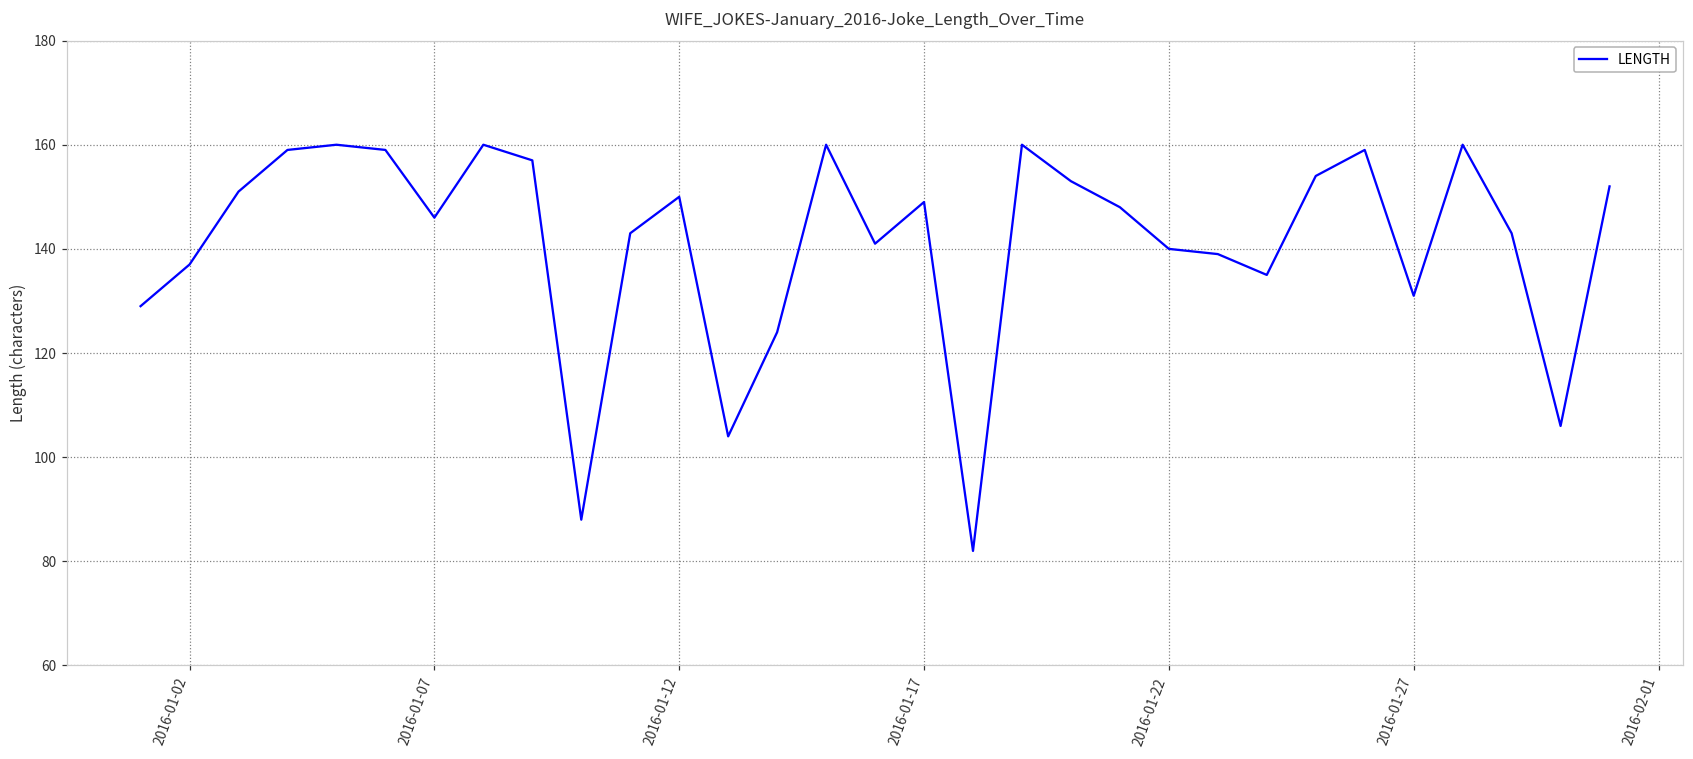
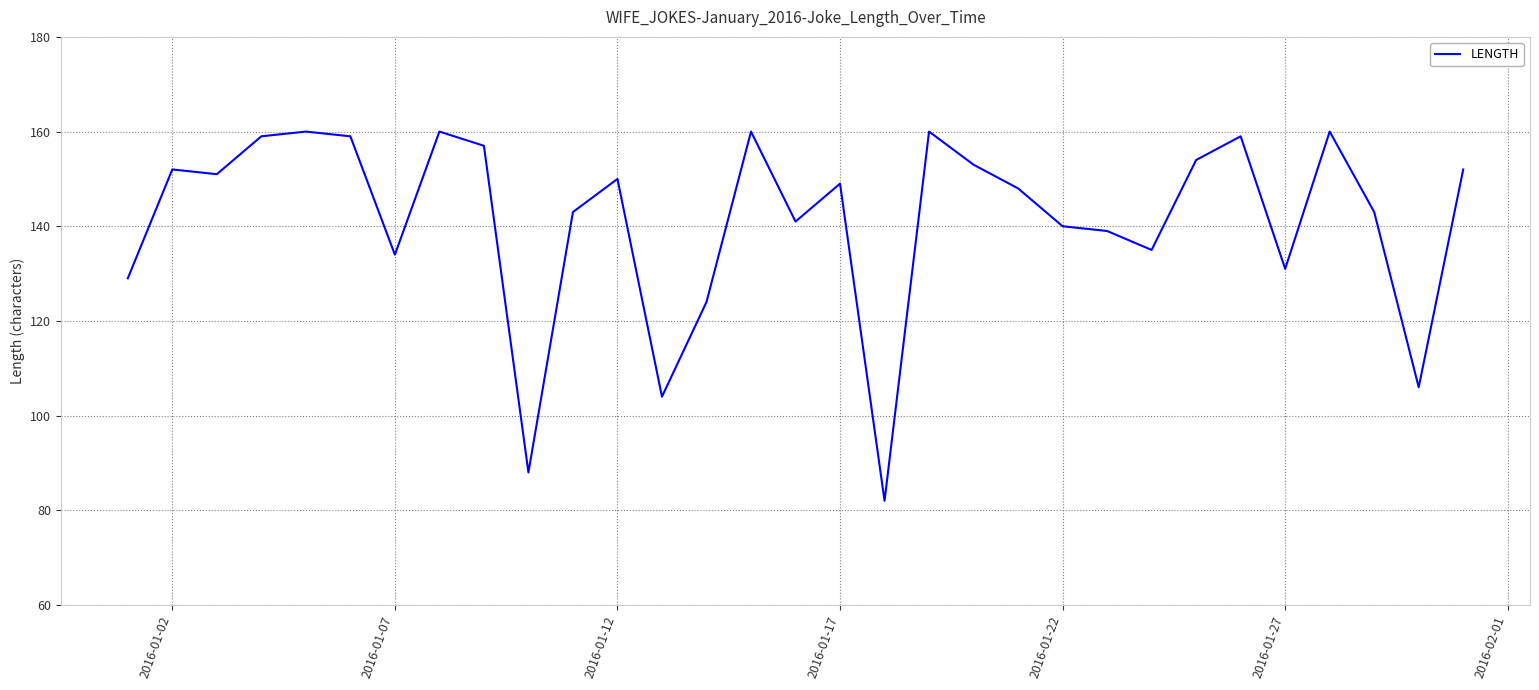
  {
-   "2016-01-02": 137,
-   "2016-01-07": 146,
+   "2016-01-02": 152,
+   "2016-01-07": 134,
    "2016-01-12": 150,
    "2016-01-17": 149,
    "2016-01-22": 140,
    "2016-01-27": 131
  }
